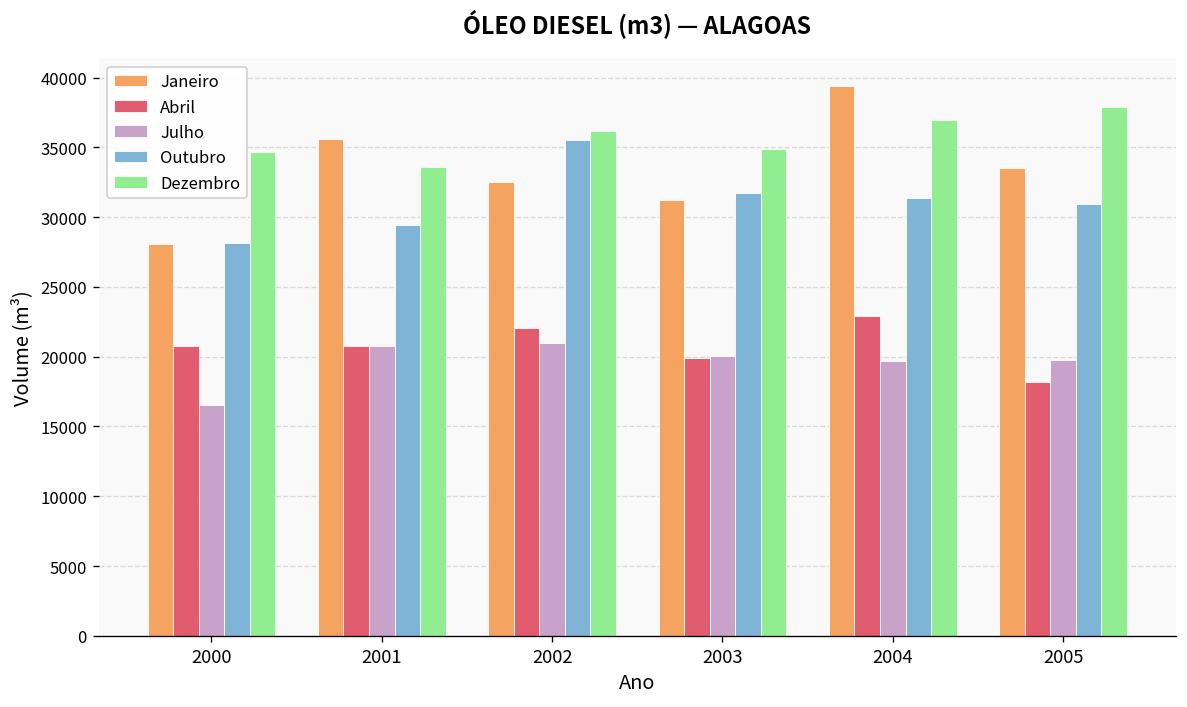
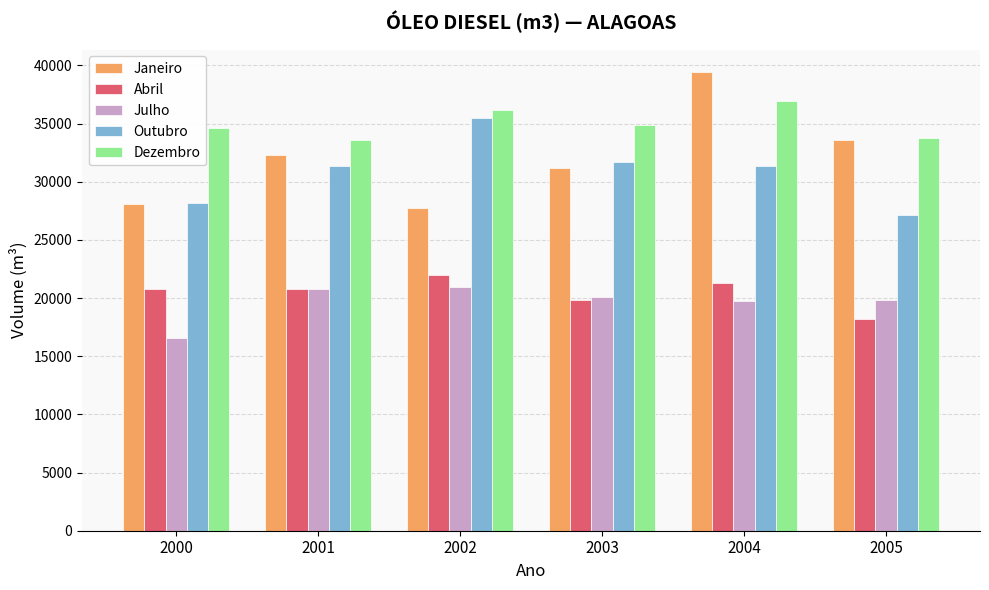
  {
    "Janeiro": {
      "2000": 28100,
-     "2001": 35600,
-     "2002": 32500,
+     "2001": 32300,
+     "2002": 27800,
      "2003": 31200,
      "2004": 39400,
      "2005": 33600
    },
    "Abril": {
      "2000": 20800,
      "2001": 20800,
      "2002": 22000,
      "2003": 19900,
-     "2004": 22900,
+     "2004": 21300,
      "2005": 18200
    },
    "Julho": {
      "2000": 16500,
      "2001": 20800,
      "2002": 21000,
      "2003": 20100,
      "2004": 19700,
      "2005": 19800
    },
    "Outubro": {
      "2000": 28100,
-     "2001": 29500,
+     "2001": 31400,
      "2002": 35500,
      "2003": 31700,
      "2004": 31400,
-     "2005": 30900
+     "2005": 27200
    },
    "Dezembro": {
      "2000": 34600,
      "2001": 33600,
      "2002": 36100,
      "2003": 34800,
      "2004": 37000,
-     "2005": 37900
+     "2005": 33800
    }
  }
